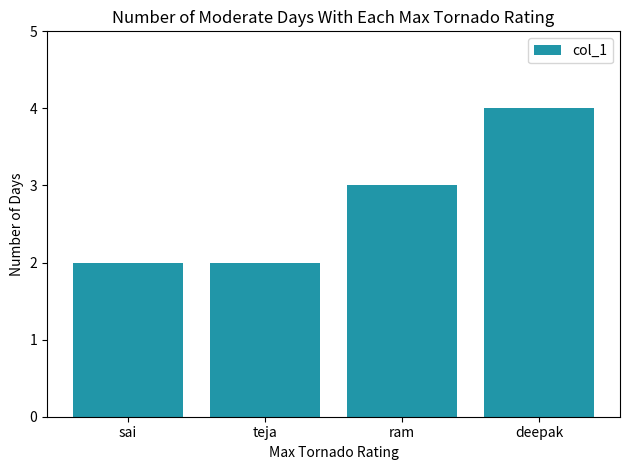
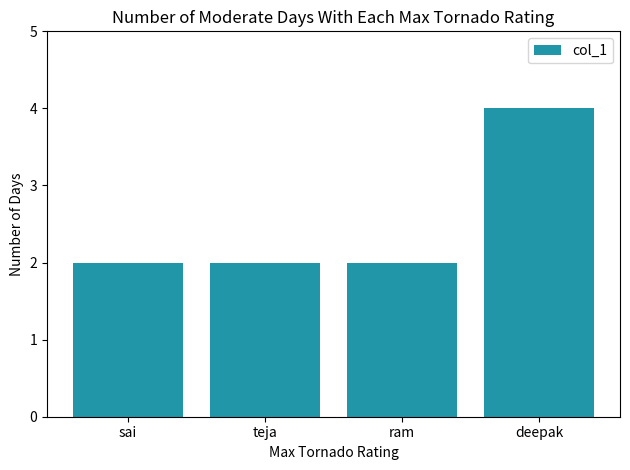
  {
    "sai": 2,
    "teja": 2,
-   "ram": 3,
+   "ram": 2,
    "deepak": 4
  }
